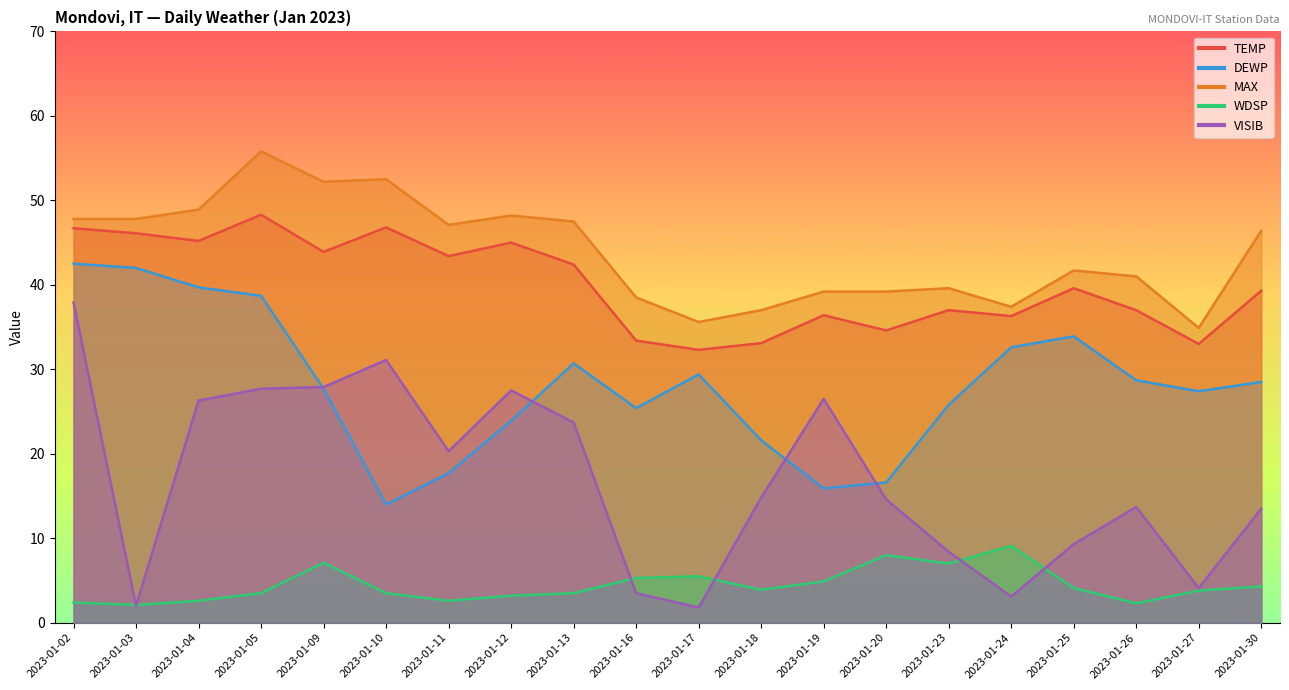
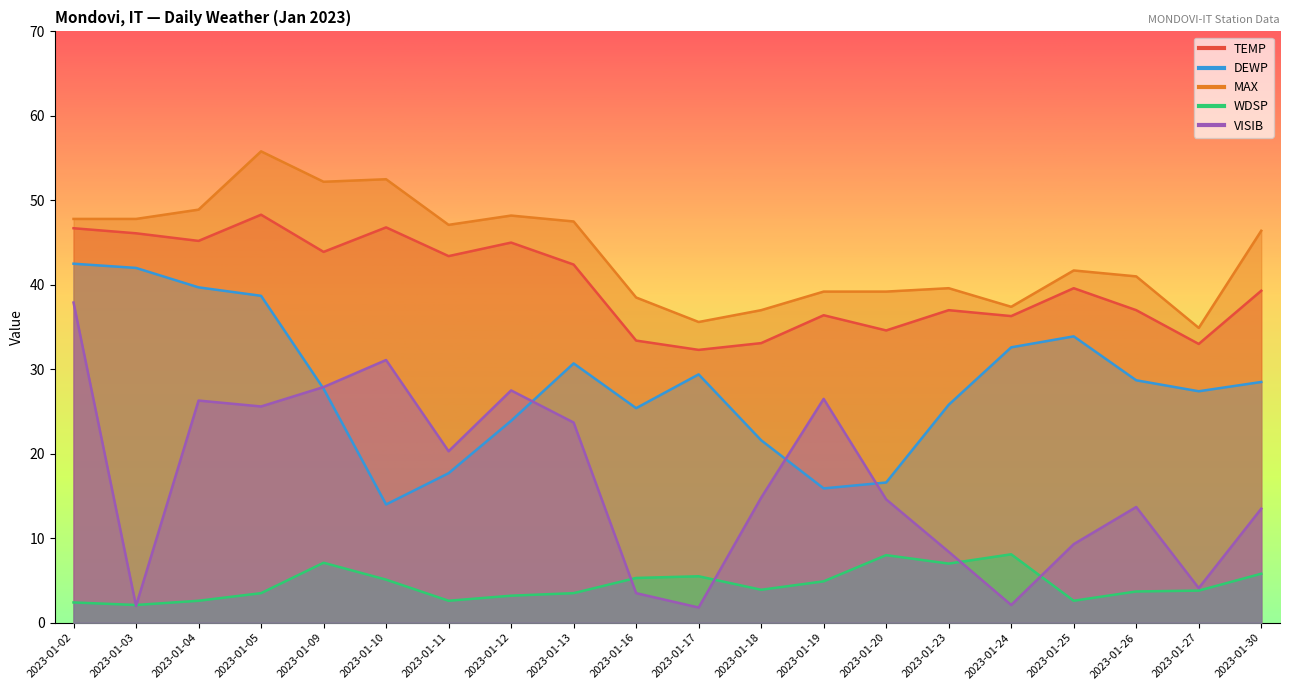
  {
    "DEWP": {
      "2023-01-02": 43,
      "2023-01-03": 42,
      "2023-01-04": 40,
      "2023-01-05": 39,
      "2023-01-10": 14,
      "2023-01-11": 18,
      "2023-01-12": 24,
      "2023-01-13": 31,
      "2023-01-16": 25,
      "2023-01-17": 29,
      "2023-01-18": 22,
      "2023-01-19": 16,
      "2023-01-20": 17,
      "2023-01-23": 26,
      "2023-01-24": 33,
      "2023-01-25": 34,
      "2023-01-26": 29,
      "2023-01-27": 27,
      "2023-01-30": 29
    },
    "WDSP": {
      "2023-01-02": 2,
      "2023-01-04": 3,
      "2023-01-05": 4,
      "2023-01-09": 7,
-     "2023-01-10": 4,
+     "2023-01-10": 5,
      "2023-01-11": 3,
      "2023-01-12": 3,
      "2023-01-13": 4,
      "2023-01-16": 5,
      "2023-01-17": 6,
      "2023-01-18": 4,
      "2023-01-19": 5,
      "2023-01-20": 8,
      "2023-01-23": 7,
-     "2023-01-24": 9,
-     "2023-01-25": 4,
-     "2023-01-26": 2,
-     "2023-01-30": 4
+     "2023-01-24": 8,
+     "2023-01-25": 3,
+     "2023-01-26": 4,
+     "2023-01-30": 6
    },
    "VISIB": {
      "2023-01-02": 38,
      "2023-01-04": 26,
-     "2023-01-05": 28,
+     "2023-01-05": 26,
      "2023-01-10": 31,
      "2023-01-11": 20,
      "2023-01-12": 28,
      "2023-01-13": 24,
      "2023-01-16": 4,
      "2023-01-17": 2,
      "2023-01-18": 15,
      "2023-01-19": 27,
      "2023-01-20": 15,
      "2023-01-23": 8,
-     "2023-01-24": 3,
+     "2023-01-24": 2,
      "2023-01-25": 9,
      "2023-01-26": 14,
      "2023-01-30": 14
    }
  }
